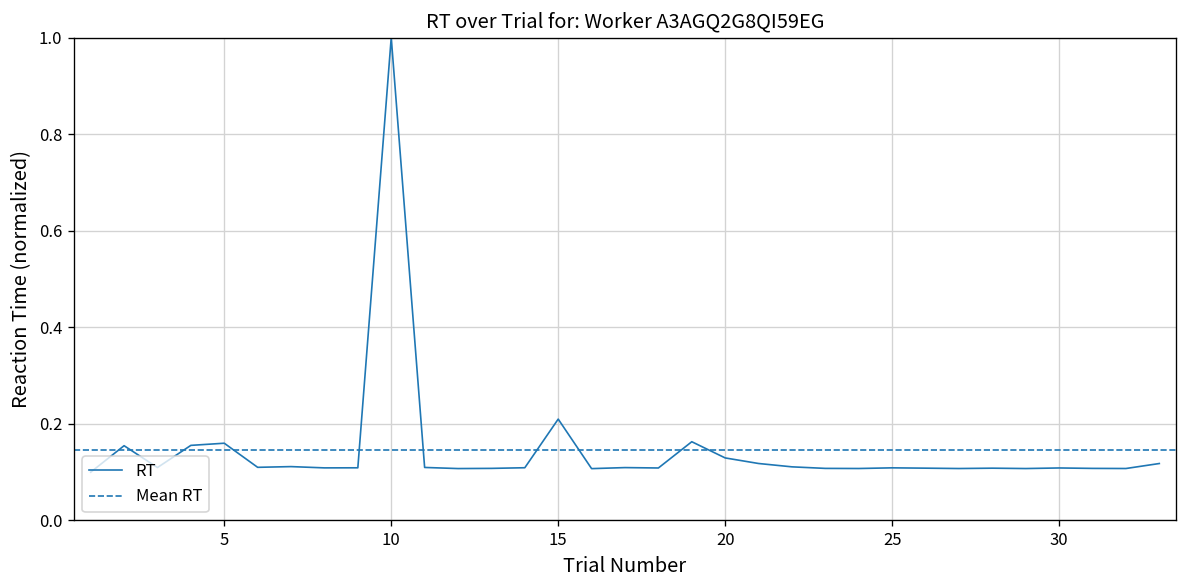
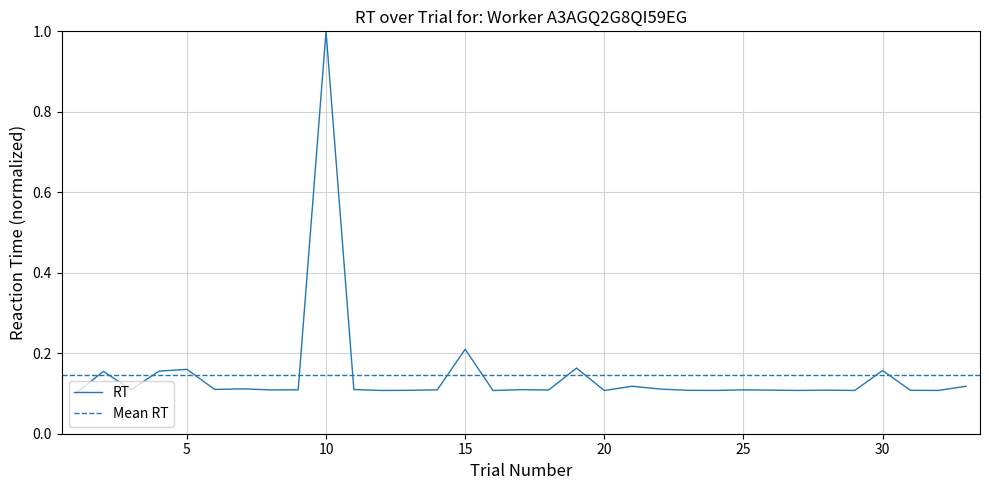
  {
    "5": 0.16,
    "10": 1.00,
    "15": 0.21,
-   "20": 0.13,
+   "20": 0.11,
    "25": 0.11,
-   "30": 0.11
+   "30": 0.16
  }
